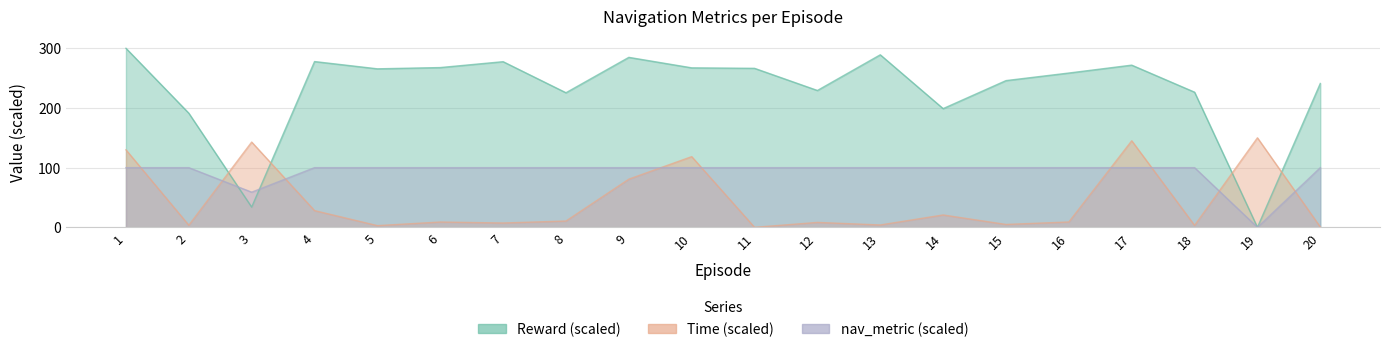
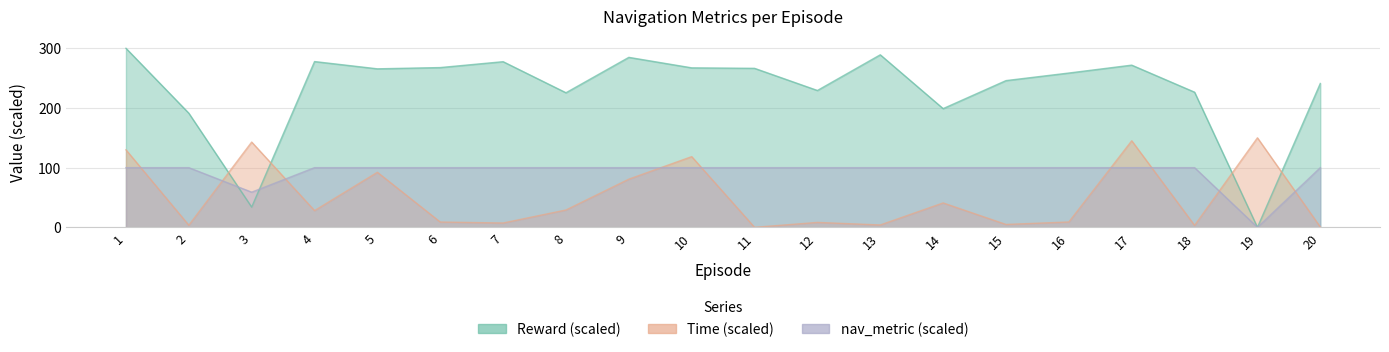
  {
    "Time (scaled)": {
      "1": 130,
      "2": 0,
      "3": 140,
      "4": 30,
-     "5": 0,
+     "5": 90,
      "6": 10,
      "7": 10,
-     "8": 10,
+     "8": 30,
      "9": 80,
      "10": 120,
      "11": 0,
      "12": 10,
      "13": 0,
-     "14": 20,
+     "14": 40,
      "15": 0,
      "16": 10,
      "17": 150,
      "18": 0,
      "19": 150,
      "20": 0
    }
  }
